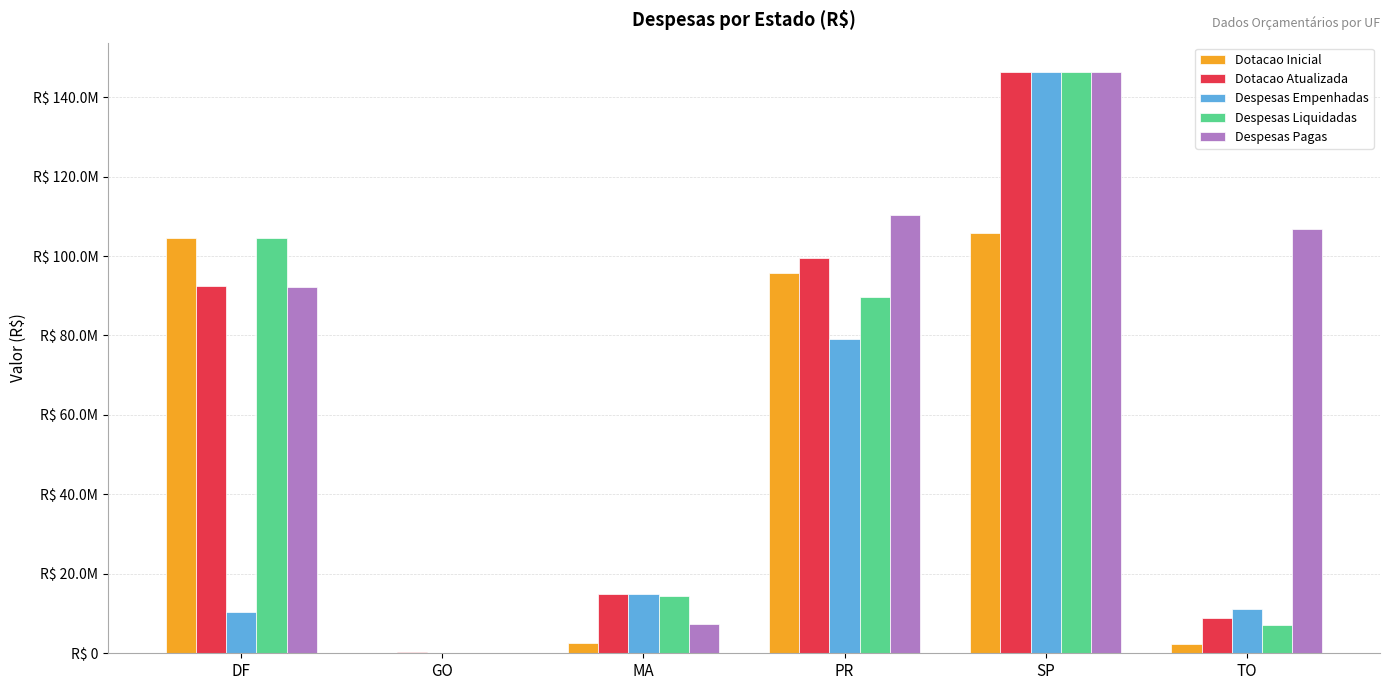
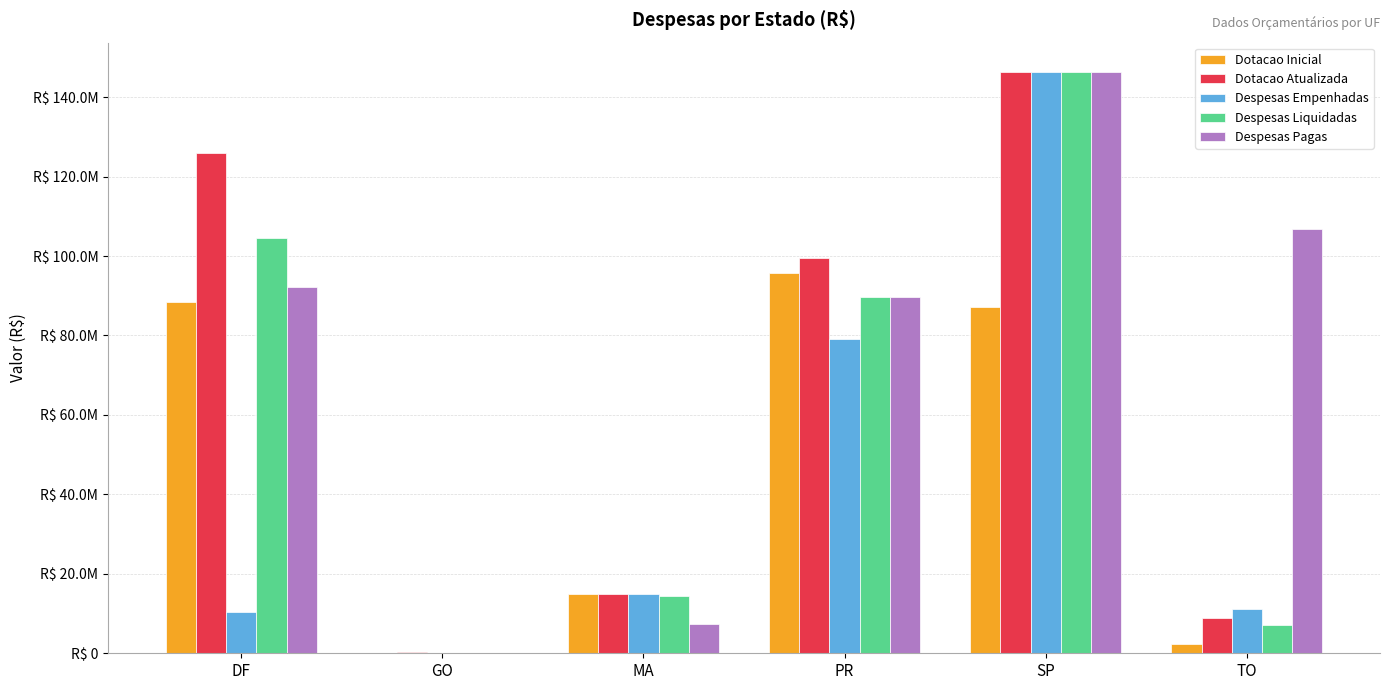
  {
    "Dotacao Inicial": {
-     "DF": "R$ 105000000",
-     "MA": "R$ 3000000",
+     "DF": "R$ 89000000",
+     "MA": "R$ 15000000",
      "PR": "R$ 96000000",
-     "SP": "R$ 106000000",
+     "SP": "R$ 87000000",
      "TO": "R$ 2000000"
    },
    "Dotacao Atualizada": {
-     "DF": "R$ 92000000",
+     "DF": "R$ 126000000",
      "MA": "R$ 15000000",
      "PR": "R$ 100000000",
      "SP": "R$ 146000000",
      "TO": "R$ 9000000"
    },
    "Despesas Empenhadas": {
      "DF": "R$ 10000000",
      "GO": "R$ 0",
      "MA": "R$ 15000000",
      "PR": "R$ 79000000",
      "SP": "R$ 146000000",
      "TO": "R$ 11000000"
    },
    "Despesas Liquidadas": {
      "DF": "R$ 104000000",
      "GO": "R$ 0",
      "MA": "R$ 15000000",
      "PR": "R$ 90000000",
      "SP": "R$ 146000000",
      "TO": "R$ 7000000"
    },
    "Despesas Pagas": {
      "DF": "R$ 92000000",
      "GO": "R$ 0",
      "MA": "R$ 7000000",
-     "PR": "R$ 110000000",
+     "PR": "R$ 90000000",
      "SP": "R$ 146000000",
      "TO": "R$ 107000000"
    }
  }
